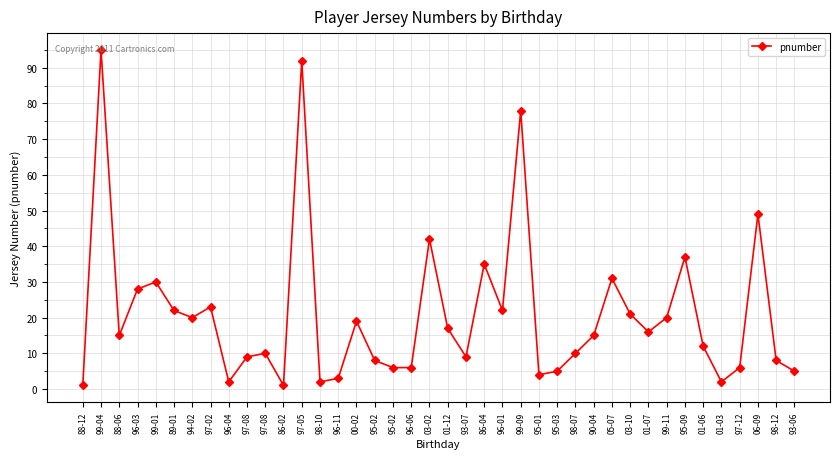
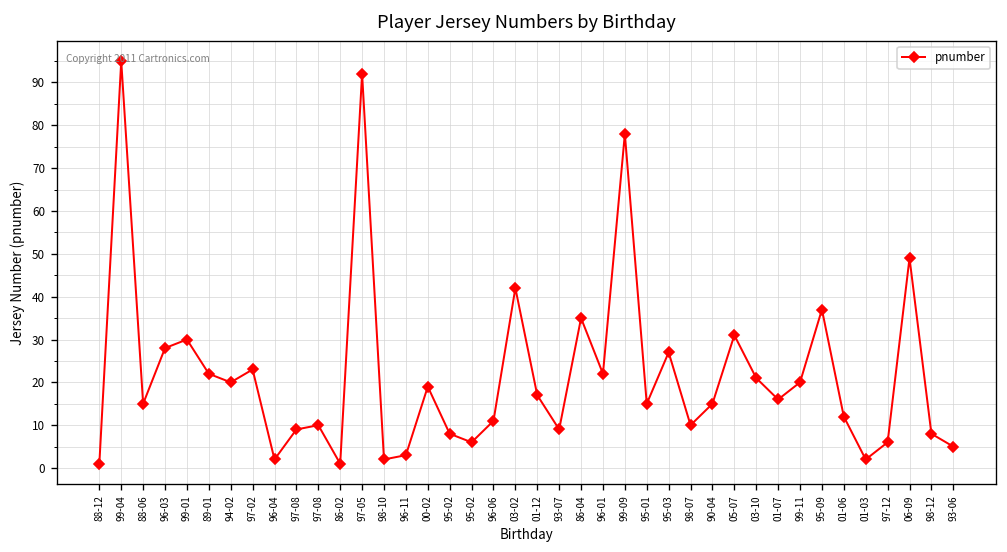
  {
    "88-12": 1,
    "88-06": 15,
    "96-03": 28,
    "99-01": 30,
    "89-01": 22,
    "94-02": 20,
    "97-02": 23,
    "96-04": 2,
    "86-02": 1,
    "97-05": 92,
    "98-10": 2,
    "96-11": 3,
    "00-02": 19,
-   "96-06": 6,
+   "96-06": 11,
    "03-02": 42,
    "01-12": 17,
    "93-07": 9,
    "86-04": 35,
    "96-01": 22,
    "99-09": 78,
-   "95-01": 4,
-   "95-03": 5,
+   "95-01": 15,
+   "95-03": 27,
    "98-07": 10,
    "90-04": 15,
    "05-07": 31,
    "03-10": 21,
    "01-07": 16,
    "99-11": 20,
    "95-09": 37,
    "01-06": 12,
    "01-03": 2,
    "97-12": 6,
    "06-09": 49,
    "98-12": 8,
    "93-06": 5
  }
